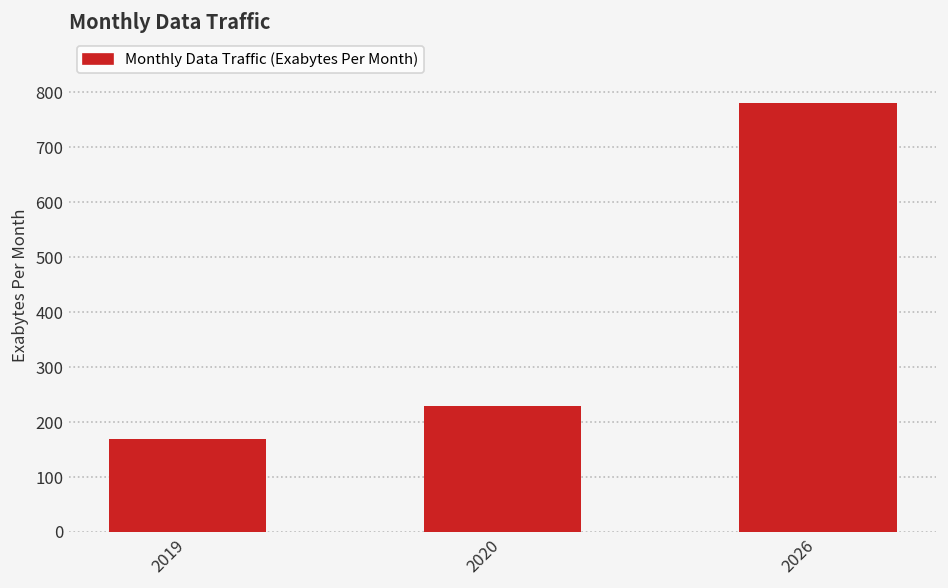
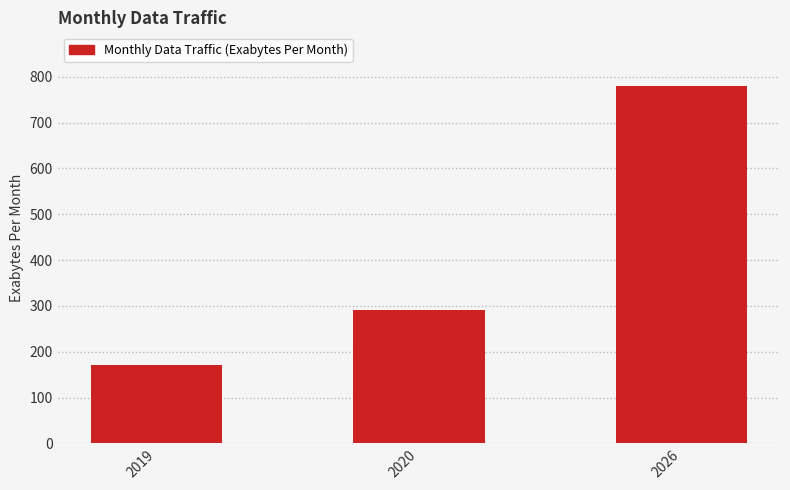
  {
    "2019": 170,
-   "2020": 230,
+   "2020": 290,
    "2026": 780
  }
